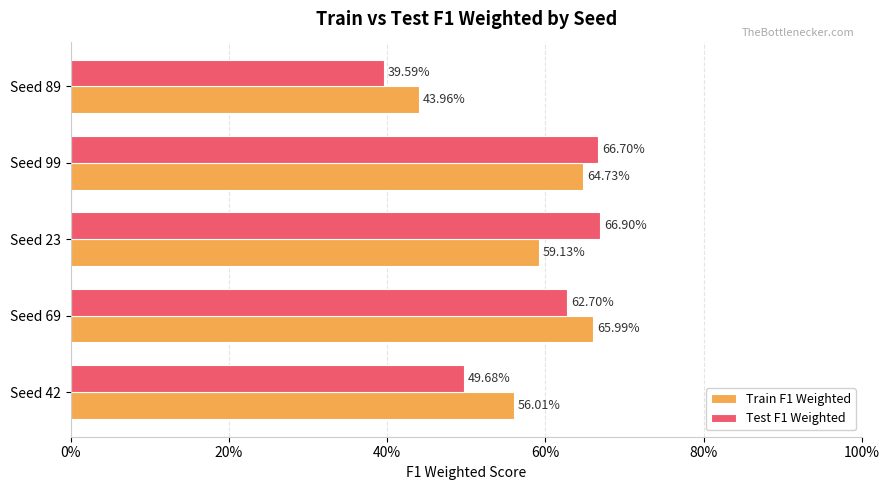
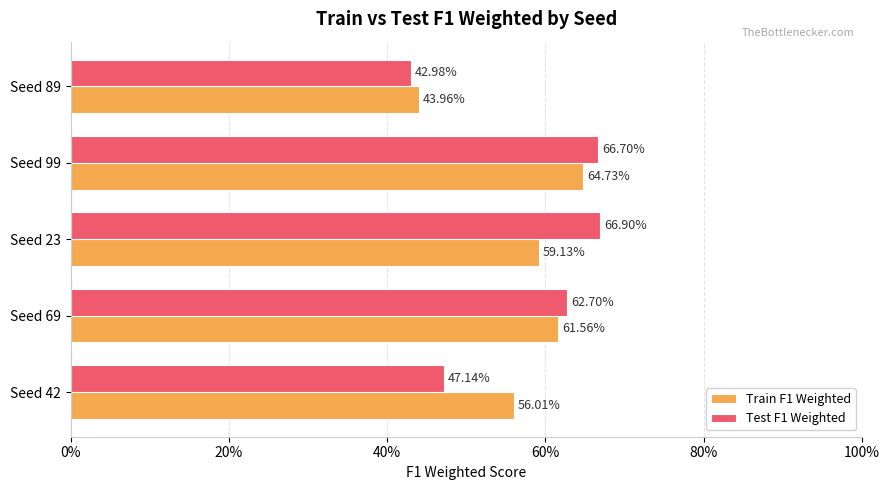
  {
    "Train F1 Weighted": {
      "Seed 89": "43.96%",
      "Seed 99": "64.73%",
      "Seed 23": "59.13%",
-     "Seed 69": "65.99%",
+     "Seed 69": "61.56%",
      "Seed 42": "56.01%"
    },
    "Test F1 Weighted": {
-     "Seed 89": "39.59%",
+     "Seed 89": "42.98%",
      "Seed 99": "66.70%",
      "Seed 23": "66.90%",
      "Seed 69": "62.70%",
-     "Seed 42": "49.68%"
+     "Seed 42": "47.14%"
    }
  }
